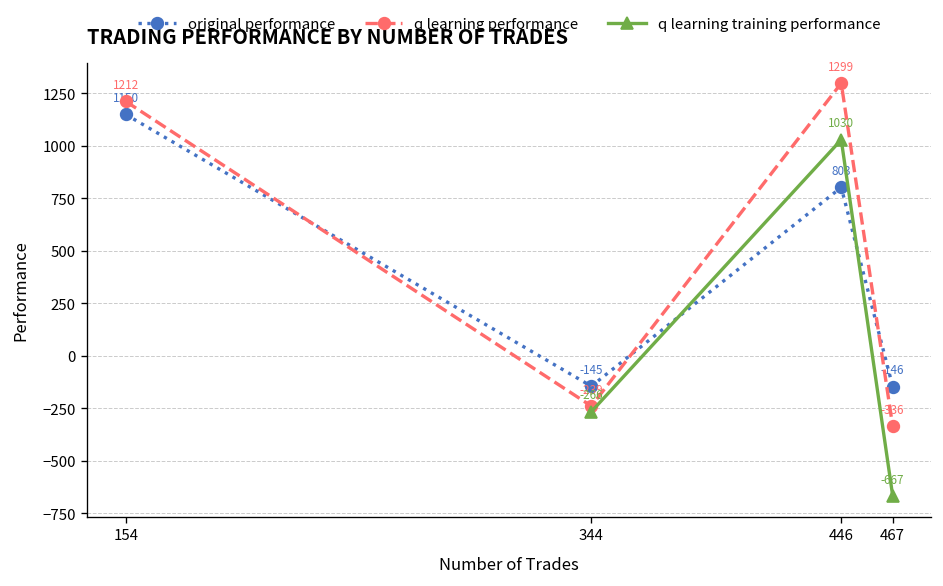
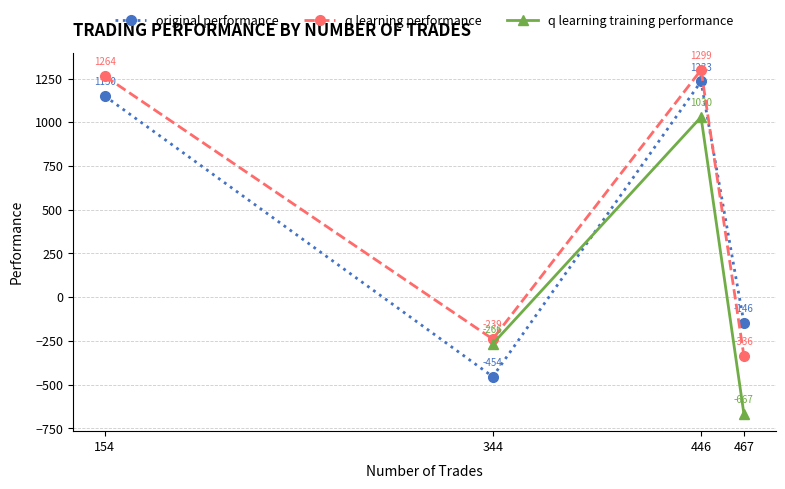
  {
    "original performance": {
-     "344": -145,
-     "446": 803,
+     "344": -454,
+     "446": 1233,
      "467": -146
    },
    "q learning performance": {
-     "154": 1212,
+     "154": 1264,
      "446": 1299,
      "467": -336
    },
    "q learning training performance": {
      "446": 1030,
      "467": -667
    }
  }
